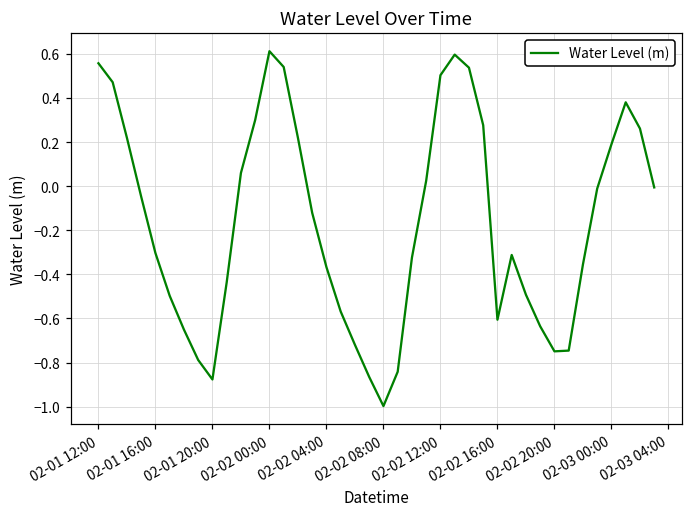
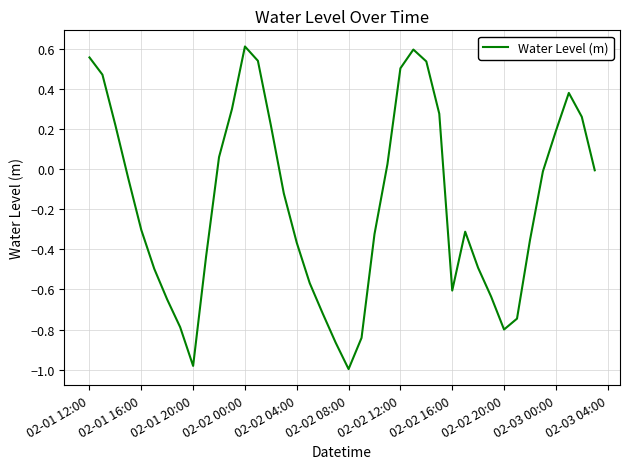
  {
    "02-01 12:00": 0.56,
    "02-01 16:00": -0.30,
-   "02-01 20:00": -0.88,
+   "02-01 20:00": -0.98,
    "02-02 00:00": 0.61,
    "02-02 04:00": -0.37,
    "02-02 08:00": -1.00,
    "02-02 12:00": 0.50,
    "02-02 16:00": -0.61,
-   "02-02 20:00": -0.75,
+   "02-02 20:00": -0.80,
    "02-03 00:00": 0.19
  }
